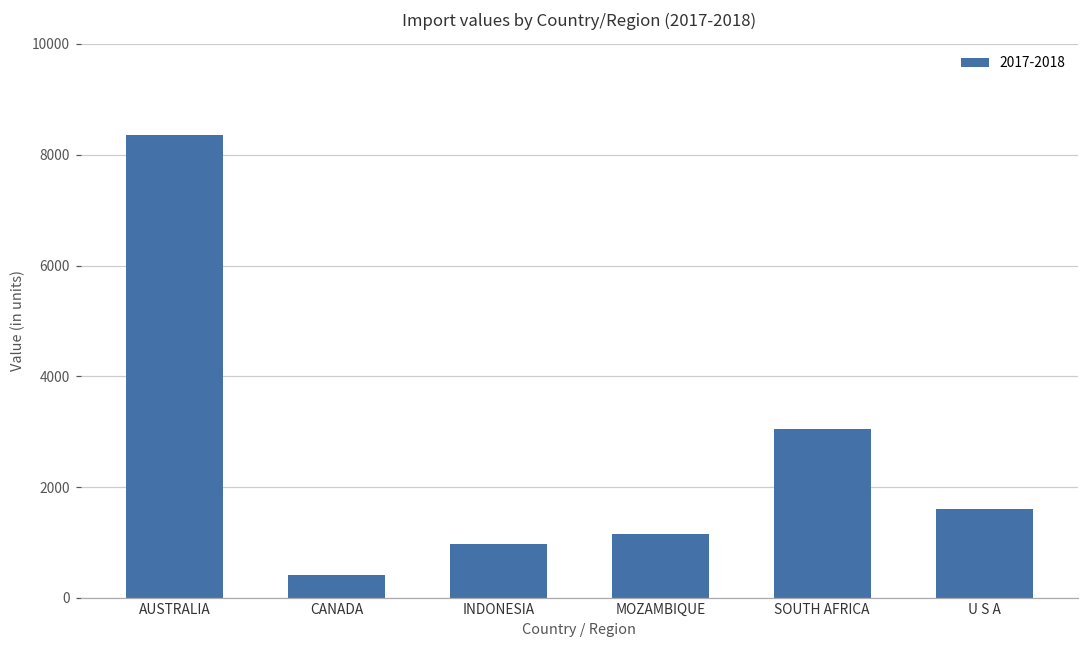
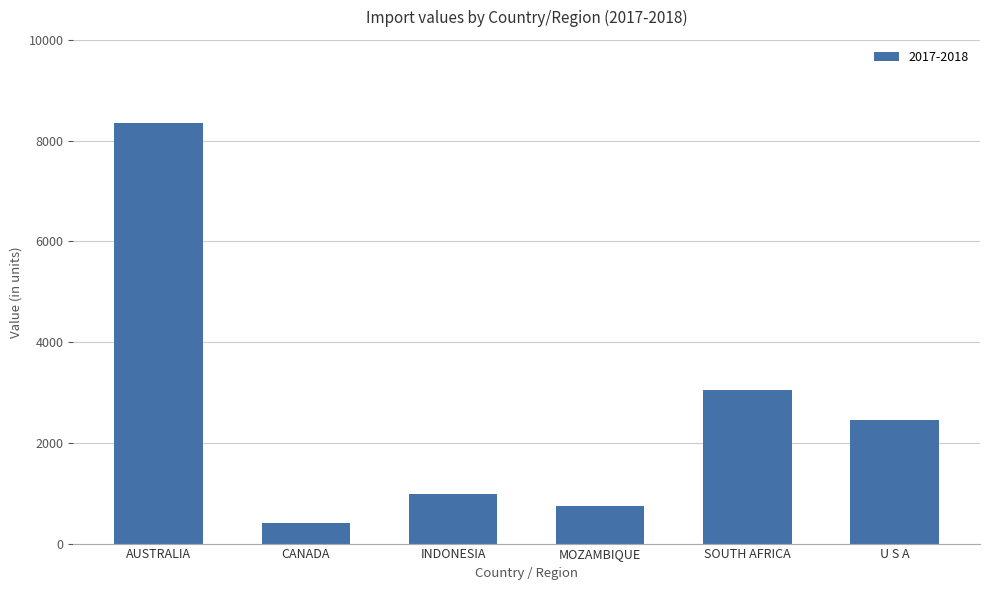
  {
    "AUSTRALIA": 8400,
    "CANADA": 400,
    "INDONESIA": 1000,
-   "MOZAMBIQUE": 1100,
+   "MOZAMBIQUE": 800,
    "SOUTH AFRICA": 3100,
-   "U S A": 1600
+   "U S A": 2500
  }
